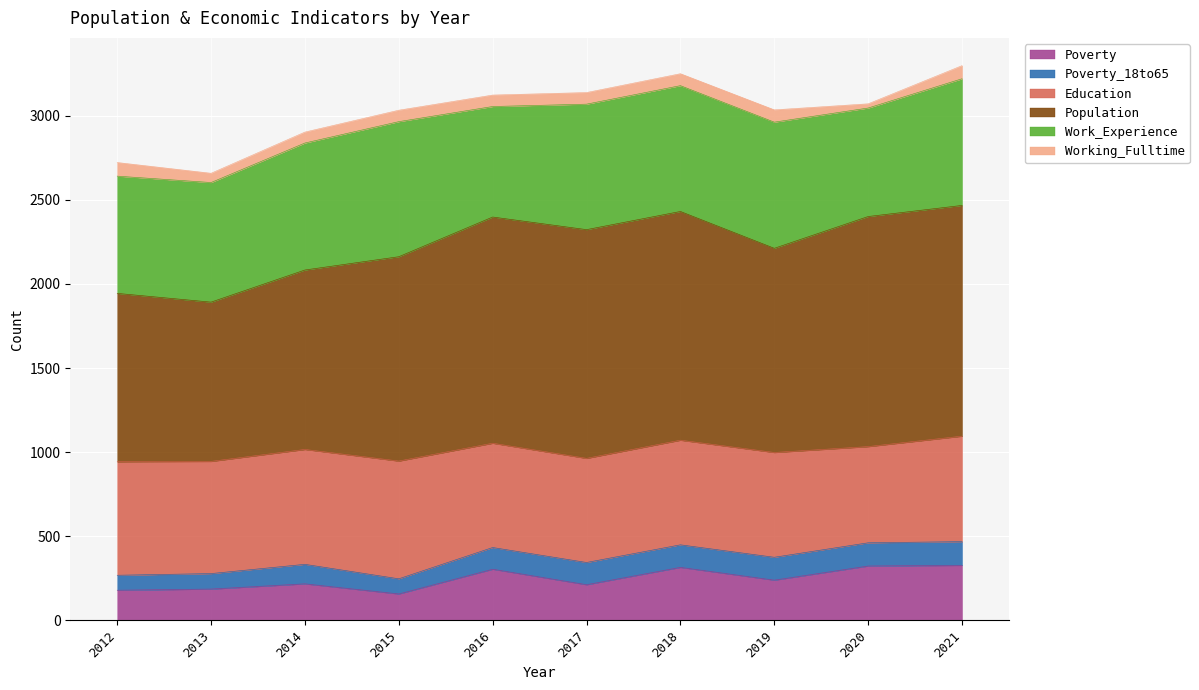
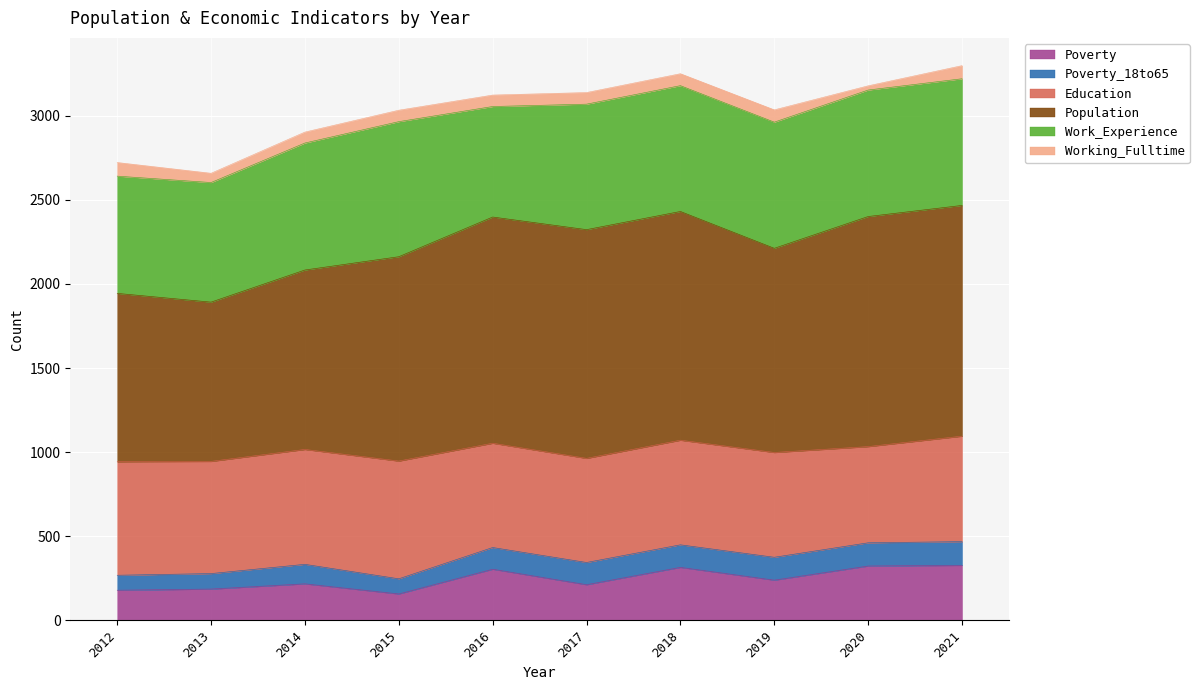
  {
    "Poverty": {
      "2012": 180,
      "2013": 190,
      "2014": 220,
      "2015": 160,
      "2016": 300,
      "2017": 210,
      "2018": 320,
      "2019": 240,
      "2020": 320,
      "2021": 330
    },
    "Poverty_18to65": {
      "2012": 90,
      "2013": 90,
      "2014": 120,
      "2015": 90,
      "2016": 130,
      "2017": 130,
      "2018": 130,
      "2019": 140,
      "2020": 140,
      "2021": 140
    },
    "Education": {
      "2012": 680,
      "2013": 670,
      "2014": 680,
      "2015": 700,
      "2016": 620,
      "2017": 620,
      "2018": 620,
      "2019": 620,
      "2020": 570,
      "2021": 630
    },
    "Population": {
      "2012": 1000,
      "2013": 950,
      "2014": 1070,
      "2015": 1220,
      "2016": 1350,
      "2017": 1360,
      "2018": 1360,
      "2019": 1210,
      "2020": 1370,
      "2021": 1370
    },
    "Work_Experience": {
      "2012": 700,
      "2013": 710,
      "2014": 760,
      "2015": 800,
      "2016": 660,
      "2017": 750,
      "2018": 750,
      "2019": 750,
-     "2020": 650,
+     "2020": 750,
      "2021": 750
    },
    "Working_Fulltime": {
      "2012": 80,
      "2013": 60,
      "2014": 70,
      "2015": 70,
      "2016": 70,
      "2017": 70,
      "2018": 70,
      "2019": 70,
      "2020": 30,
      "2021": 80
    }
  }
